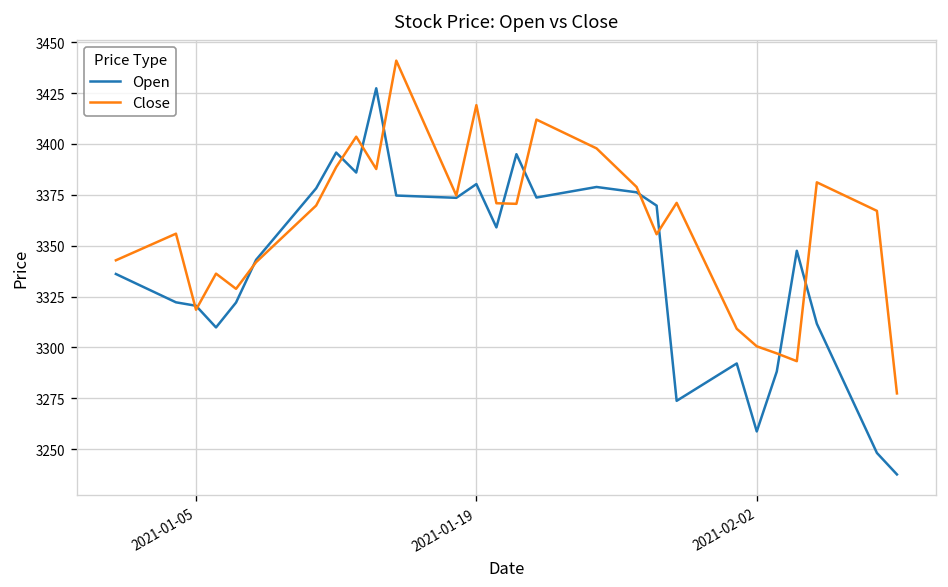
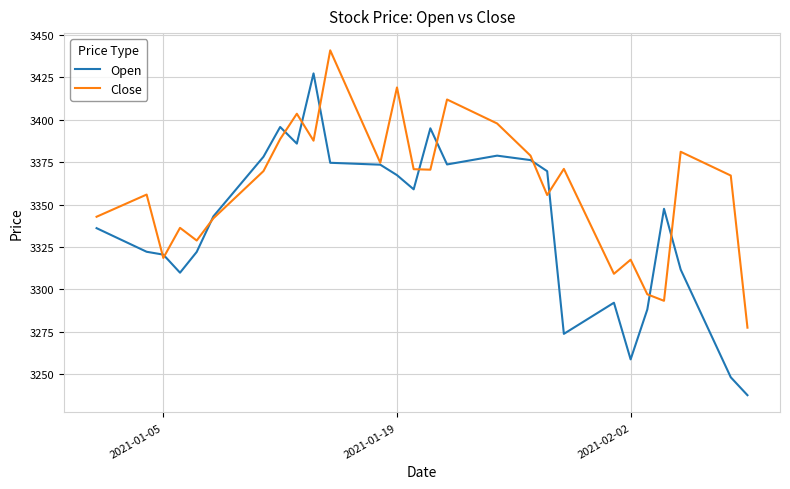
  {
    "Open": {
      "2021-01-05": 3320,
-     "2021-01-19": 3380,
+     "2021-01-19": 3367,
      "2021-02-02": 3259
    },
    "Close": {
      "2021-01-05": 3319,
      "2021-01-19": 3419,
-     "2021-02-02": 3301
+     "2021-02-02": 3317
    }
  }
